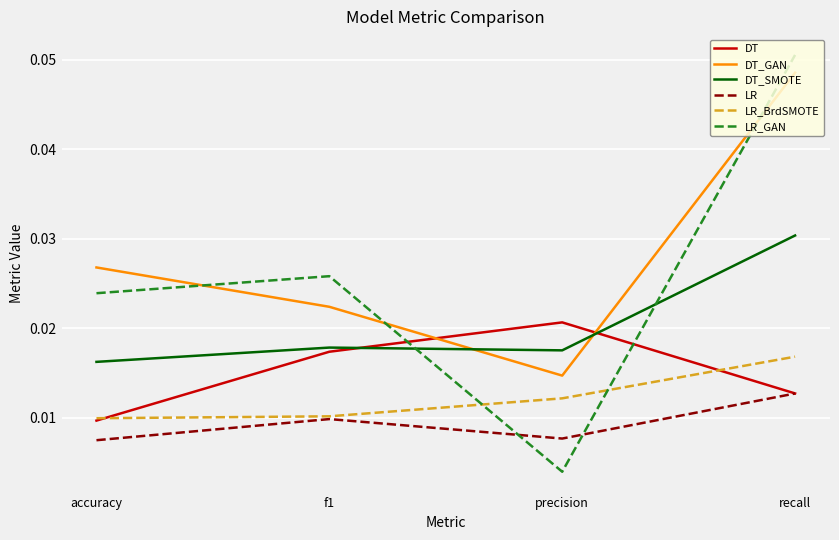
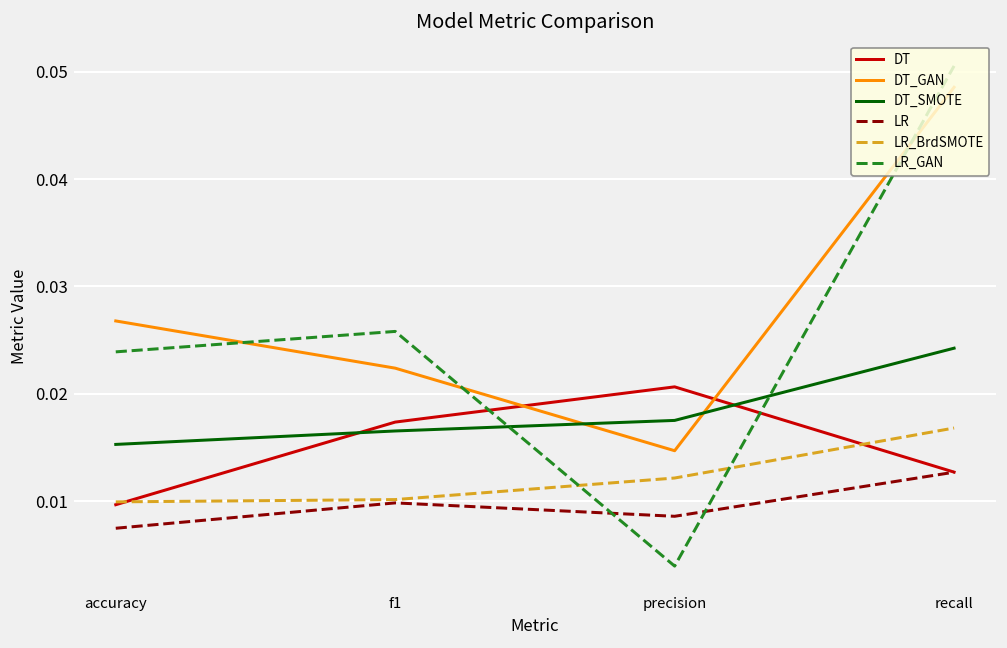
  {
    "DT": {
      "f1": 0.017,
      "precision": 0.021
    },
    "DT_SMOTE": {
-     "accuracy": 0.016,
-     "f1": 0.018,
+     "accuracy": 0.015,
+     "f1": 0.017,
      "precision": 0.018,
-     "recall": 0.030
+     "recall": 0.024
    },
    "LR": {
      "accuracy": 0.007,
      "f1": 0.010,
-     "precision": 0.008
+     "precision": 0.009
    },
    "LR_GAN": {
      "accuracy": 0.024,
      "f1": 0.026,
      "precision": 0.004
    }
  }
